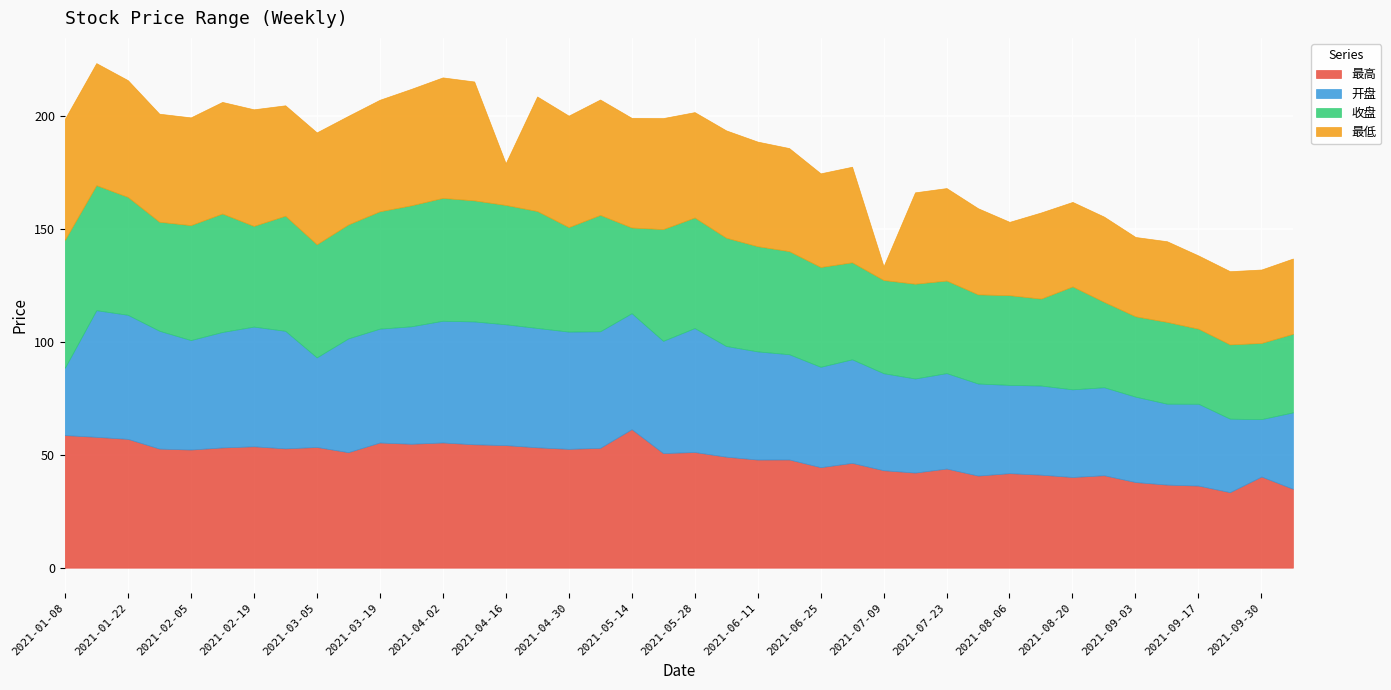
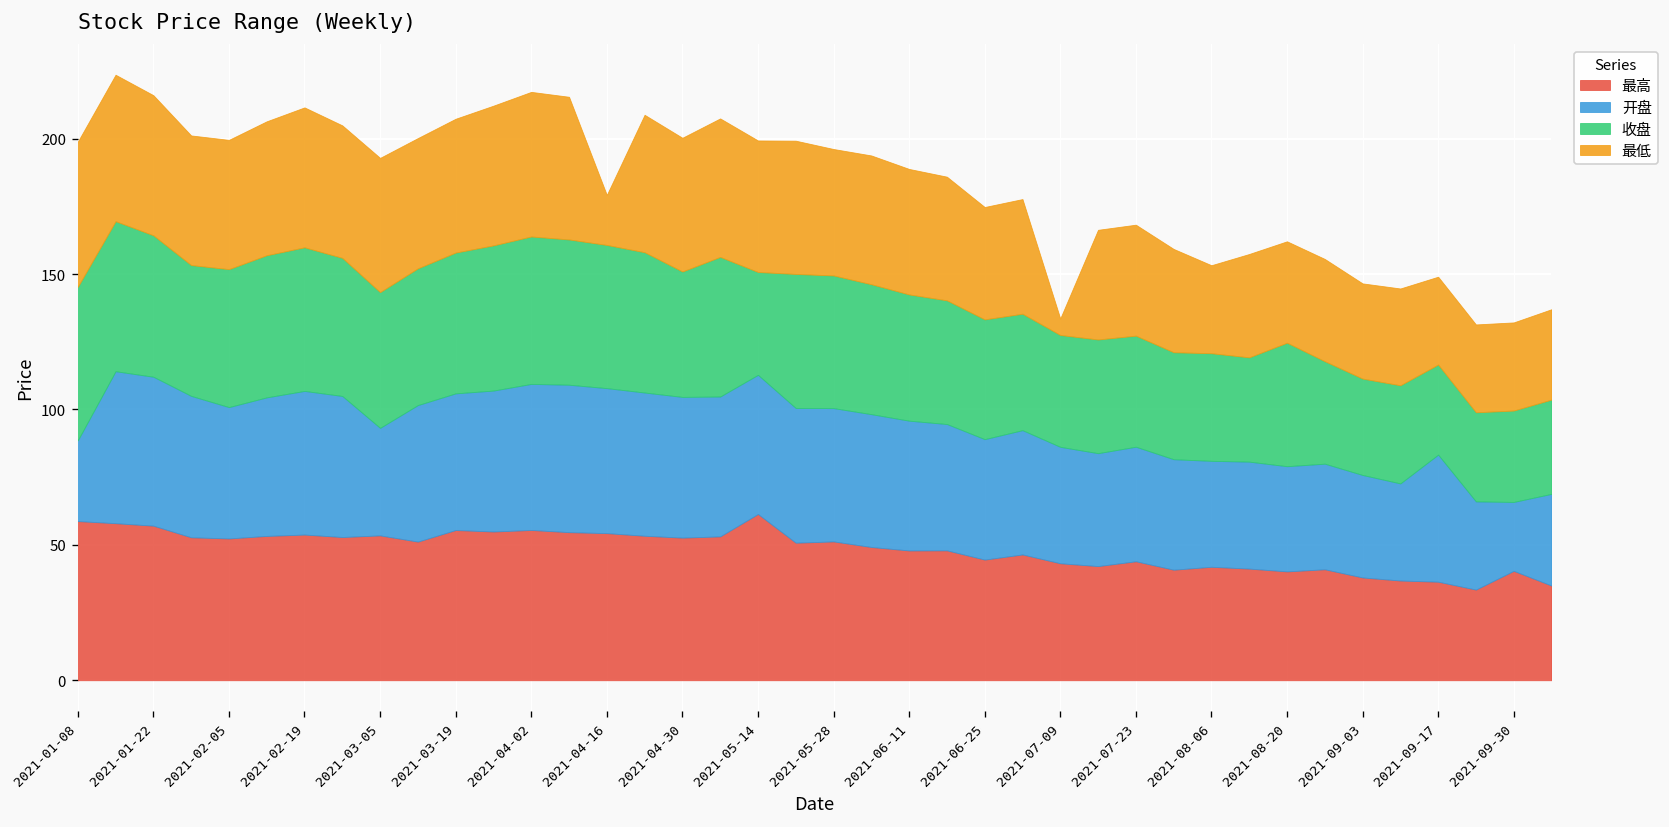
  {
    "最高": {
      "2021-01-08": 59,
      "2021-01-22": 57,
      "2021-02-05": 52,
      "2021-02-19": 54,
      "2021-03-05": 54,
      "2021-03-19": 55,
      "2021-04-02": 56,
      "2021-04-16": 54,
      "2021-04-30": 53,
      "2021-05-14": 61,
      "2021-05-28": 51,
      "2021-06-11": 48,
      "2021-06-25": 45,
      "2021-07-09": 43,
      "2021-07-23": 44,
      "2021-08-06": 42,
      "2021-08-20": 40,
      "2021-09-03": 38,
      "2021-09-17": 36,
      "2021-09-30": 40
    },
    "开盘": {
      "2021-01-08": 30,
      "2021-01-22": 55,
      "2021-02-05": 49,
      "2021-02-19": 53,
      "2021-03-05": 40,
      "2021-03-19": 50,
      "2021-04-02": 54,
      "2021-04-16": 54,
      "2021-04-30": 52,
      "2021-05-14": 51,
-     "2021-05-28": 55,
+     "2021-05-28": 49,
      "2021-06-11": 48,
      "2021-06-25": 44,
      "2021-07-09": 43,
      "2021-07-23": 42,
      "2021-08-06": 39,
      "2021-08-20": 39,
      "2021-09-03": 38,
-     "2021-09-17": 36,
+     "2021-09-17": 47,
      "2021-09-30": 25
    },
    "收盘": {
      "2021-01-08": 57,
      "2021-01-22": 52,
      "2021-02-05": 51,
-     "2021-02-19": 45,
+     "2021-02-19": 53,
      "2021-03-05": 50,
      "2021-03-19": 52,
      "2021-04-02": 54,
      "2021-04-16": 53,
      "2021-04-30": 46,
      "2021-05-14": 38,
      "2021-05-28": 49,
      "2021-06-11": 47,
      "2021-06-25": 44,
      "2021-07-09": 41,
      "2021-07-23": 41,
      "2021-08-06": 40,
      "2021-08-20": 46,
      "2021-09-03": 36,
      "2021-09-17": 33,
      "2021-09-30": 34
    },
    "最低": {
      "2021-01-08": 54,
      "2021-01-22": 52,
      "2021-02-05": 48,
      "2021-02-19": 52,
      "2021-03-05": 50,
      "2021-03-19": 49,
      "2021-04-02": 53,
      "2021-04-16": 18,
      "2021-04-30": 49,
      "2021-05-14": 49,
      "2021-05-28": 47,
      "2021-06-11": 46,
      "2021-06-25": 42,
      "2021-07-09": 6,
      "2021-07-23": 41,
      "2021-08-06": 33,
      "2021-08-20": 37,
      "2021-09-03": 35,
      "2021-09-17": 32,
      "2021-09-30": 33
    }
  }
